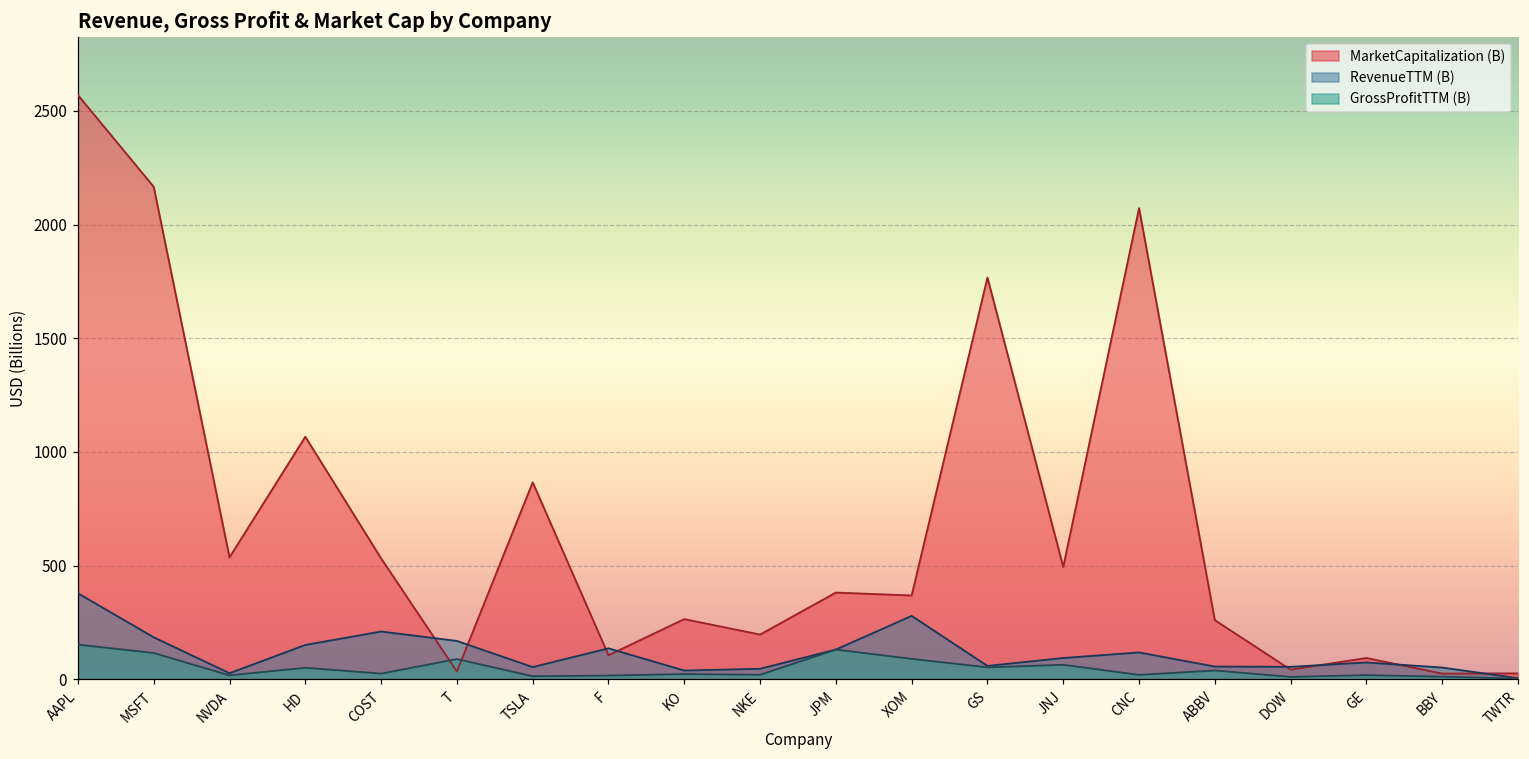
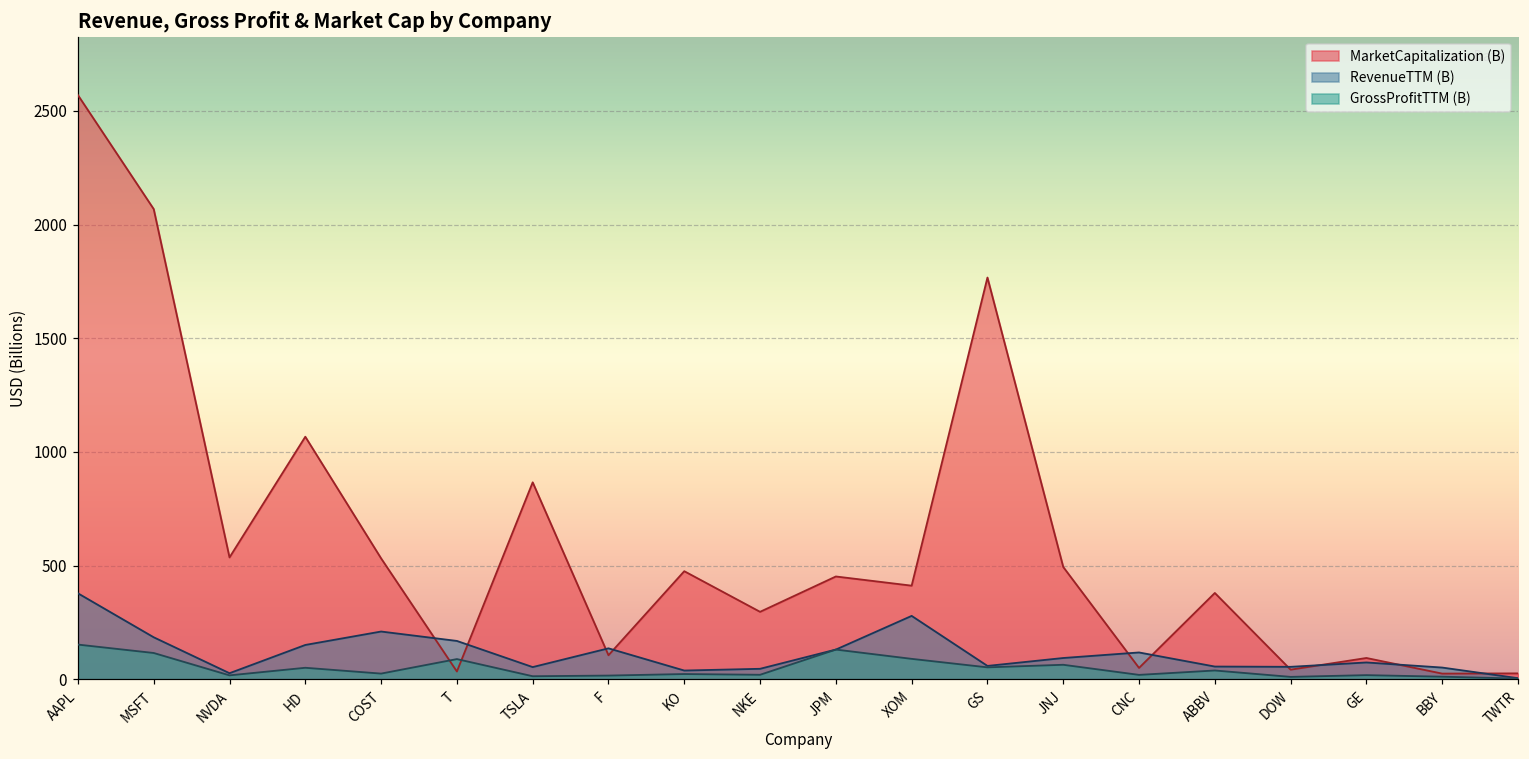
  {
    "MarketCapitalization (B)": {
      "AAPL": 2570,
-     "MSFT": 2170,
+     "MSFT": 2070,
      "NVDA": 540,
      "HD": 1070,
      "COST": 530,
      "T": 30,
      "TSLA": 870,
      "F": 110,
-     "KO": 260,
-     "NKE": 200,
-     "JPM": 380,
-     "XOM": 370,
+     "KO": 480,
+     "NKE": 300,
+     "JPM": 450,
+     "XOM": 410,
      "GS": 1770,
      "JNJ": 490,
-     "CNC": 2070,
-     "ABBV": 260,
+     "CNC": 50,
+     "ABBV": 380,
      "DOW": 40,
      "GE": 90,
      "BBY": 30,
      "TWTR": 30
    }
  }
